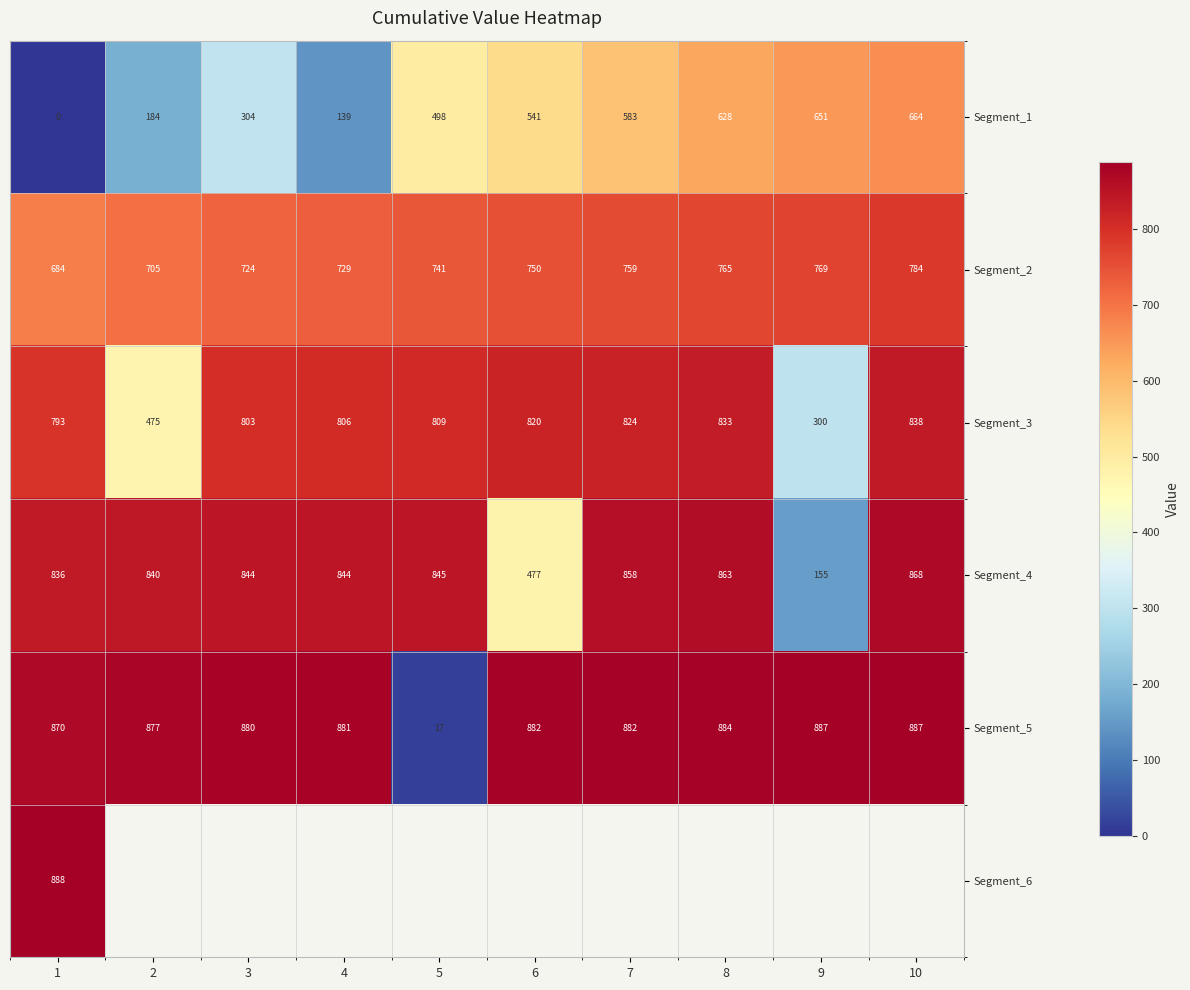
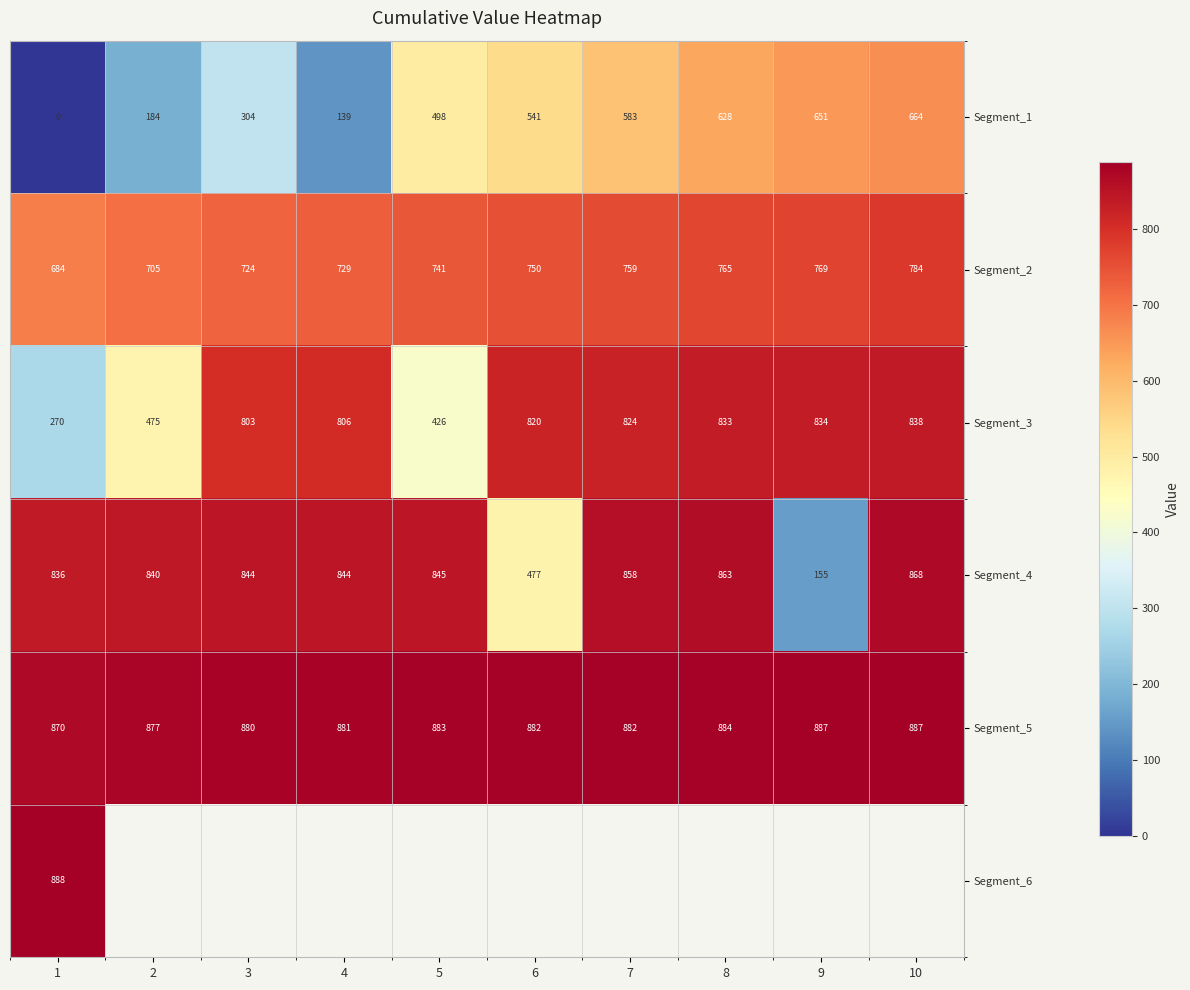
  {
    "Segment_1": {
      "1": 0,
      "2": 184,
      "3": 304,
      "4": 139,
      "5": 498,
      "6": 541,
      "7": 583,
      "8": 628,
      "9": 651,
      "10": 664
    },
    "Segment_2": {
      "1": 684,
      "2": 705,
      "3": 724,
      "4": 729,
      "5": 741,
      "6": 750,
      "7": 759,
      "8": 765,
      "9": 769,
      "10": 784
    },
    "Segment_3": {
-     "1": 793,
+     "1": 270,
      "2": 475,
      "3": 803,
      "4": 806,
-     "5": 809,
+     "5": 426,
      "6": 820,
      "7": 824,
      "8": 833,
-     "9": 300,
+     "9": 834,
      "10": 838
    },
    "Segment_4": {
      "1": 836,
      "2": 840,
      "3": 844,
      "4": 844,
      "5": 845,
      "6": 477,
      "7": 858,
      "8": 863,
      "9": 155,
      "10": 868
    },
    "Segment_5": {
      "1": 870,
      "2": 877,
      "3": 880,
      "4": 881,
-     "5": 17,
+     "5": 883,
      "6": 882,
      "7": 882,
      "8": 884,
      "9": 887,
      "10": 887
    },
    "Segment_6": {
      "1": 888
    }
  }
